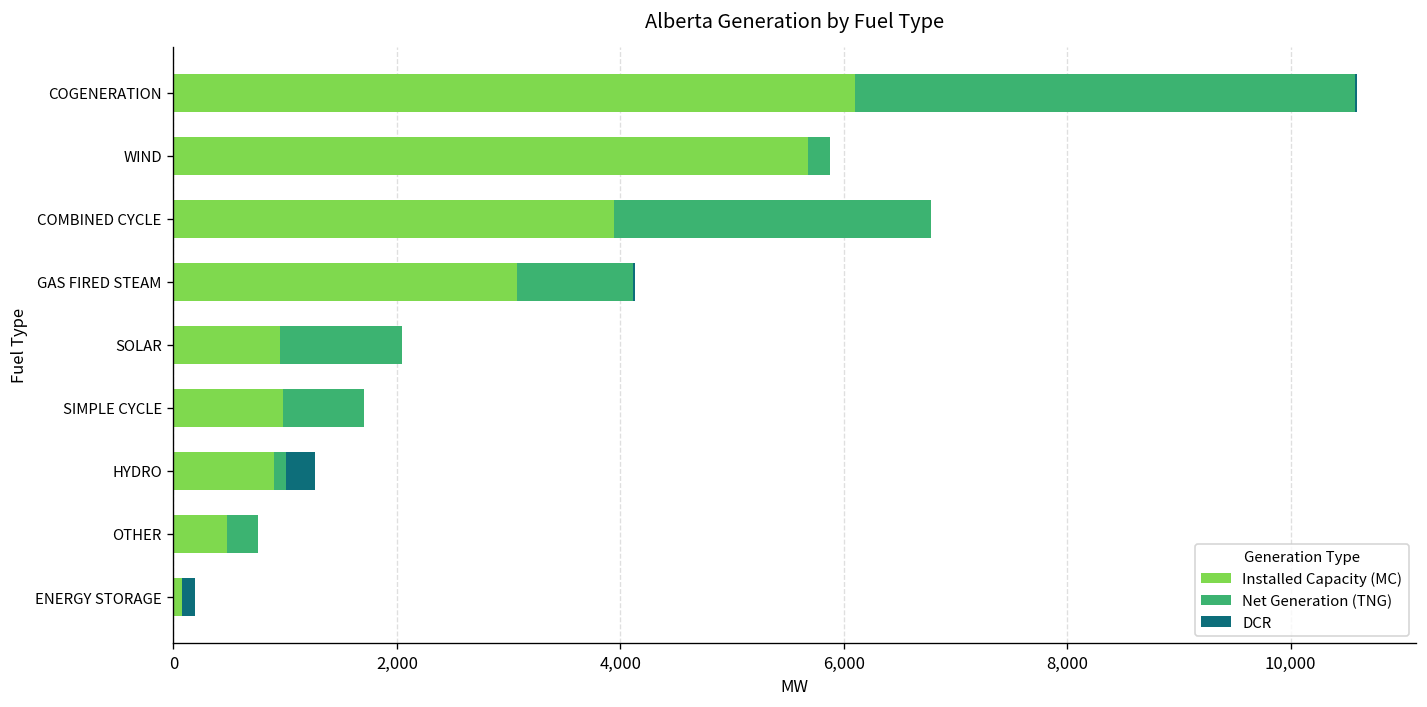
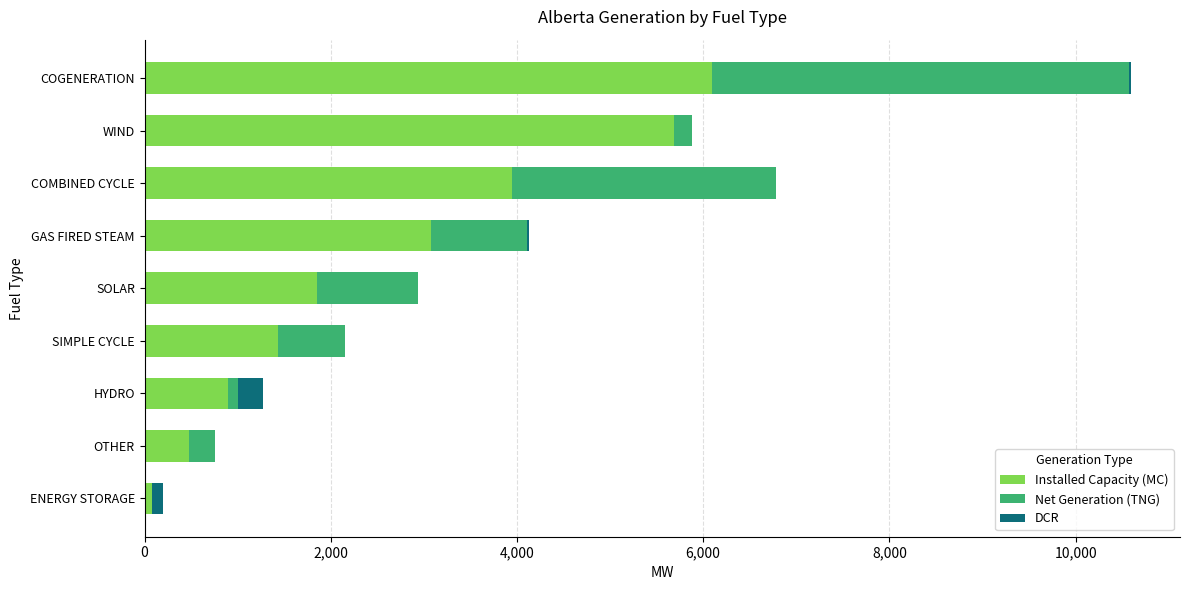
  {
    "Installed Capacity (MC)": {
      "COGENERATION": "6,100",
      "WIND": "5,700",
      "COMBINED CYCLE": "3,900",
      "GAS FIRED STEAM": "3,100",
-     "SOLAR": "1,000",
-     "SIMPLE CYCLE": "1,000",
+     "SOLAR": "1,900",
+     "SIMPLE CYCLE": "1,400",
      "HYDRO": "900",
      "OTHER": "500",
      "ENERGY STORAGE": "100"
    },
    "Net Generation (TNG)": {
      "COGENERATION": "4,500",
      "WIND": "200",
      "COMBINED CYCLE": "2,800",
      "GAS FIRED STEAM": "1,000",
      "SOLAR": "1,100",
      "SIMPLE CYCLE": "700",
      "HYDRO": "100",
      "OTHER": "300",
      "ENERGY STORAGE": "0"
    },
    "DCR": {
      "WIND": "0",
      "COMBINED CYCLE": "0",
      "SOLAR": "0",
      "SIMPLE CYCLE": "0",
      "HYDRO": "300",
      "OTHER": "0",
      "ENERGY STORAGE": "100"
    }
  }
